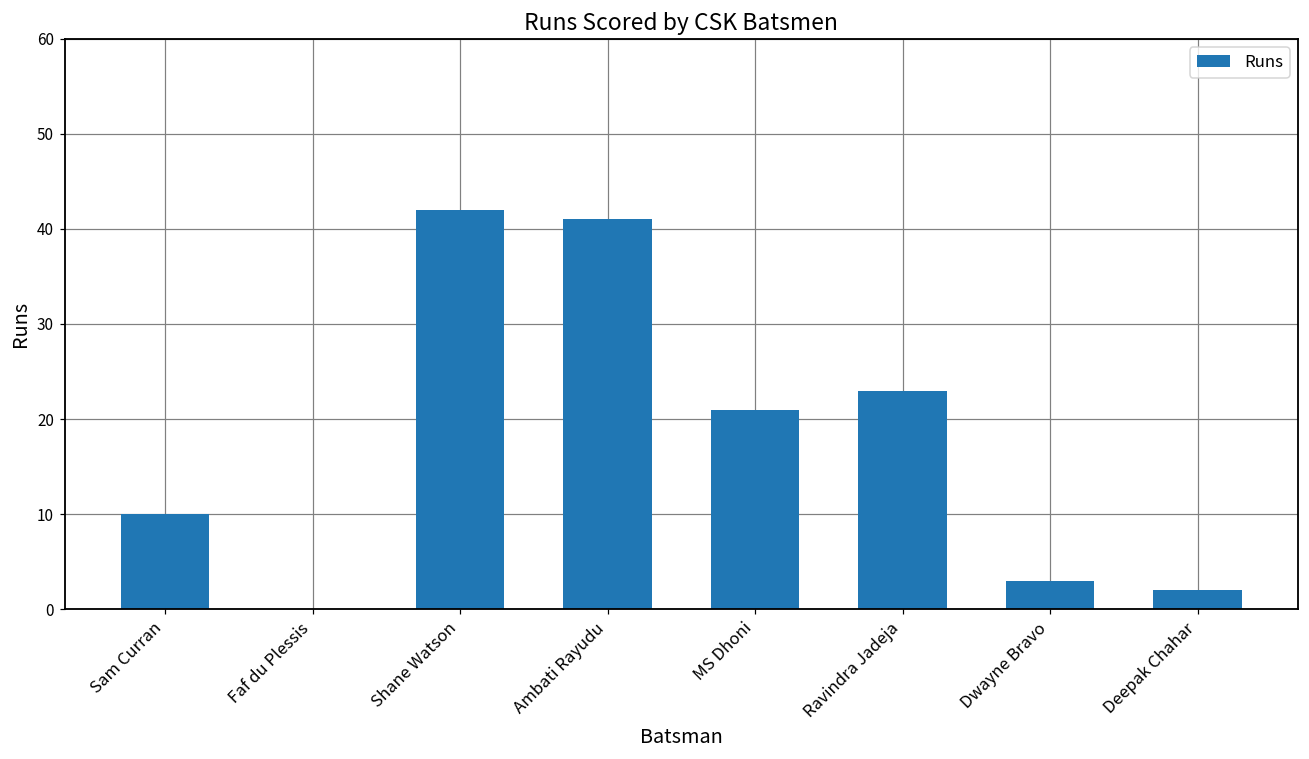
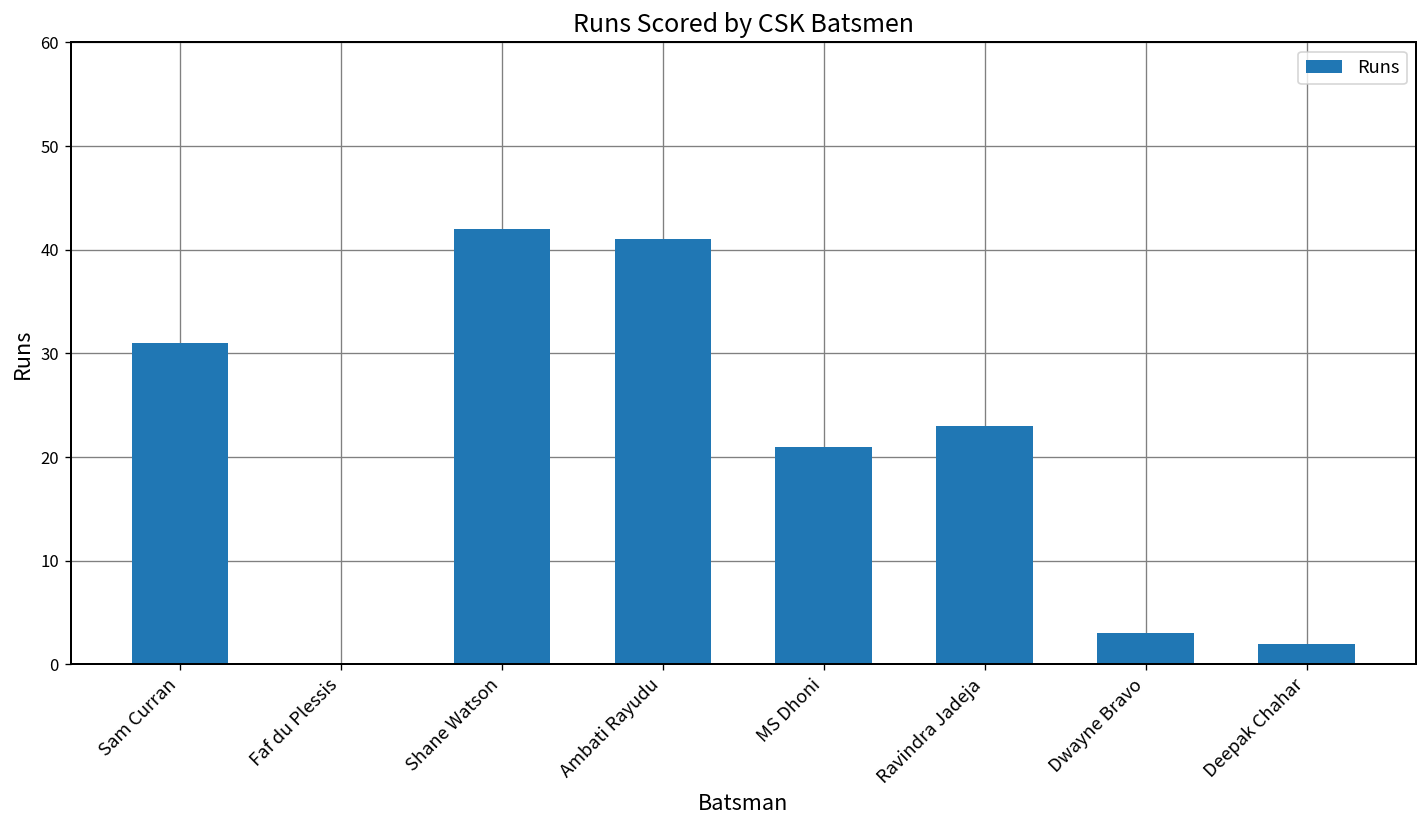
  {
-   "Sam Curran": 10,
+   "Sam Curran": 31,
    "Faf du Plessis": 0,
    "Shane Watson": 42,
    "Ambati Rayudu": 41,
    "MS Dhoni": 21,
    "Ravindra Jadeja": 23,
    "Dwayne Bravo": 3,
    "Deepak Chahar": 2
  }
